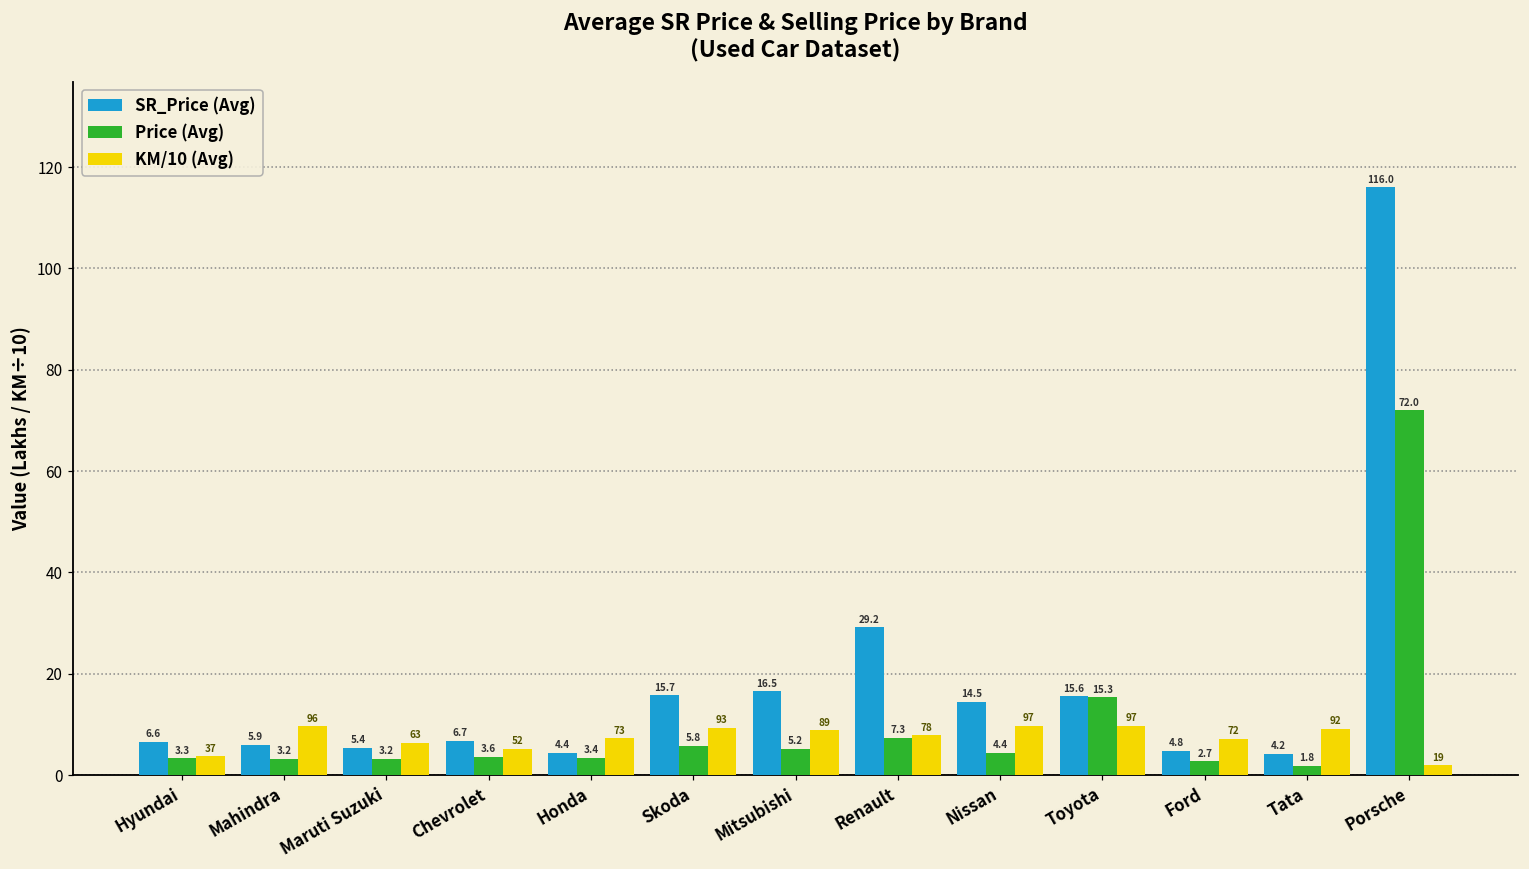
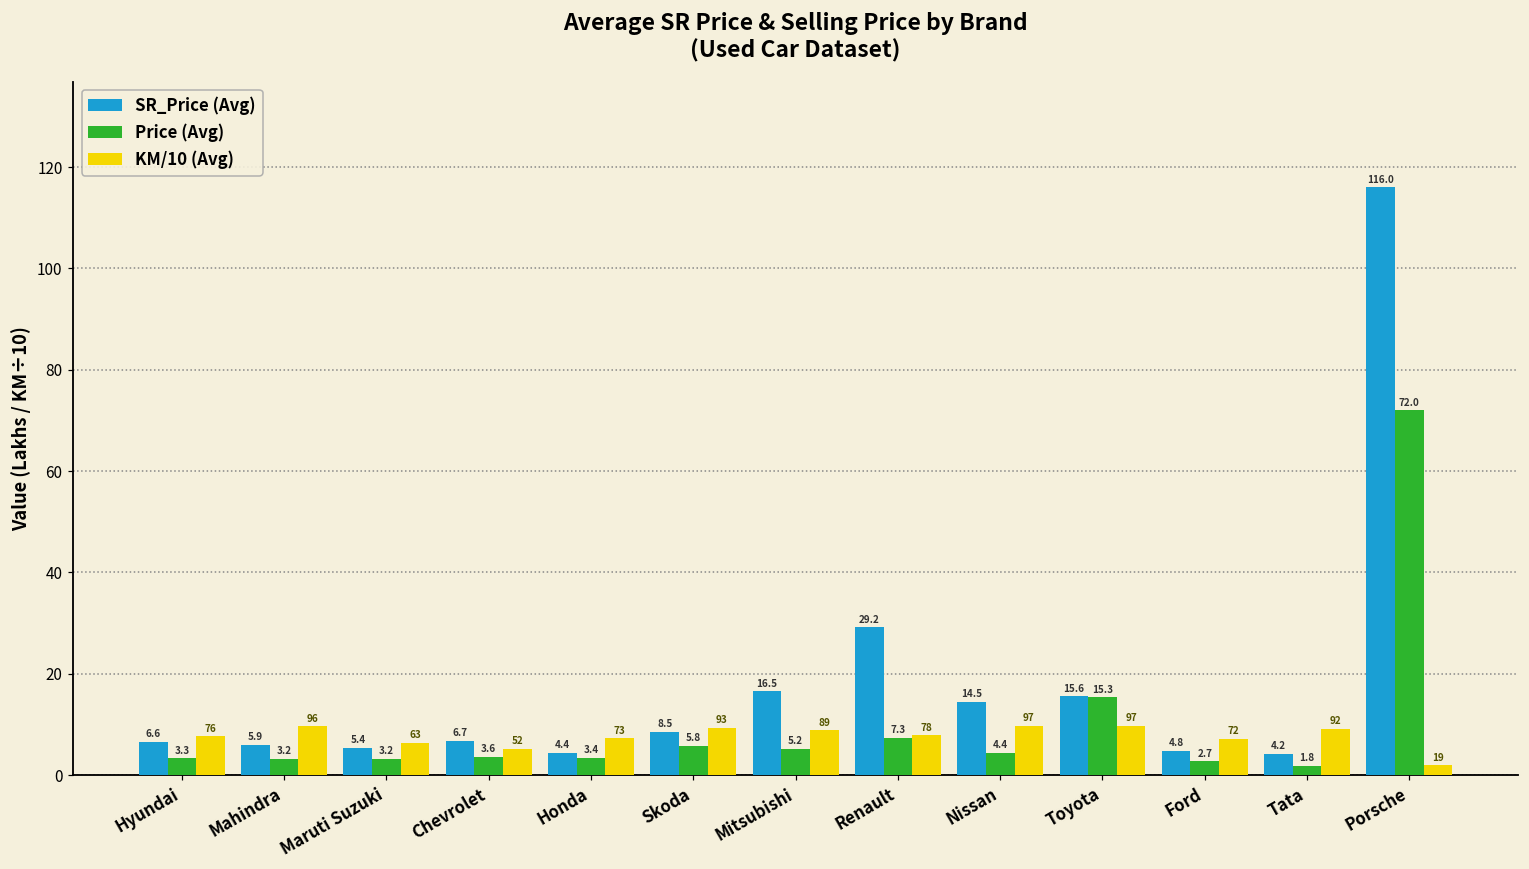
  {
    "SR_Price (Avg)": {
      "Hyundai": 6.6,
      "Mahindra": 5.9,
      "Maruti Suzuki": 5.4,
      "Chevrolet": 6.7,
      "Honda": 4.4,
-     "Skoda": 15.7,
+     "Skoda": 8.5,
      "Mitsubishi": 16.5,
      "Renault": 29.2,
      "Nissan": 14.5,
      "Toyota": 15.6,
      "Ford": 4.8,
      "Tata": 4.2,
      "Porsche": 116.0
    },
    "Price (Avg)": {
      "Hyundai": 3.3,
      "Mahindra": 3.2,
      "Maruti Suzuki": 3.2,
      "Chevrolet": 3.6,
      "Honda": 3.4,
      "Skoda": 5.8,
      "Mitsubishi": 5.2,
      "Renault": 7.3,
      "Nissan": 4.4,
      "Toyota": 15.3,
      "Ford": 2.7,
      "Tata": 1.8,
      "Porsche": 72.0
    },
    "KM/10 (Avg)": {
-     "Hyundai": 37
+     "Hyundai": 76
    }
  }
